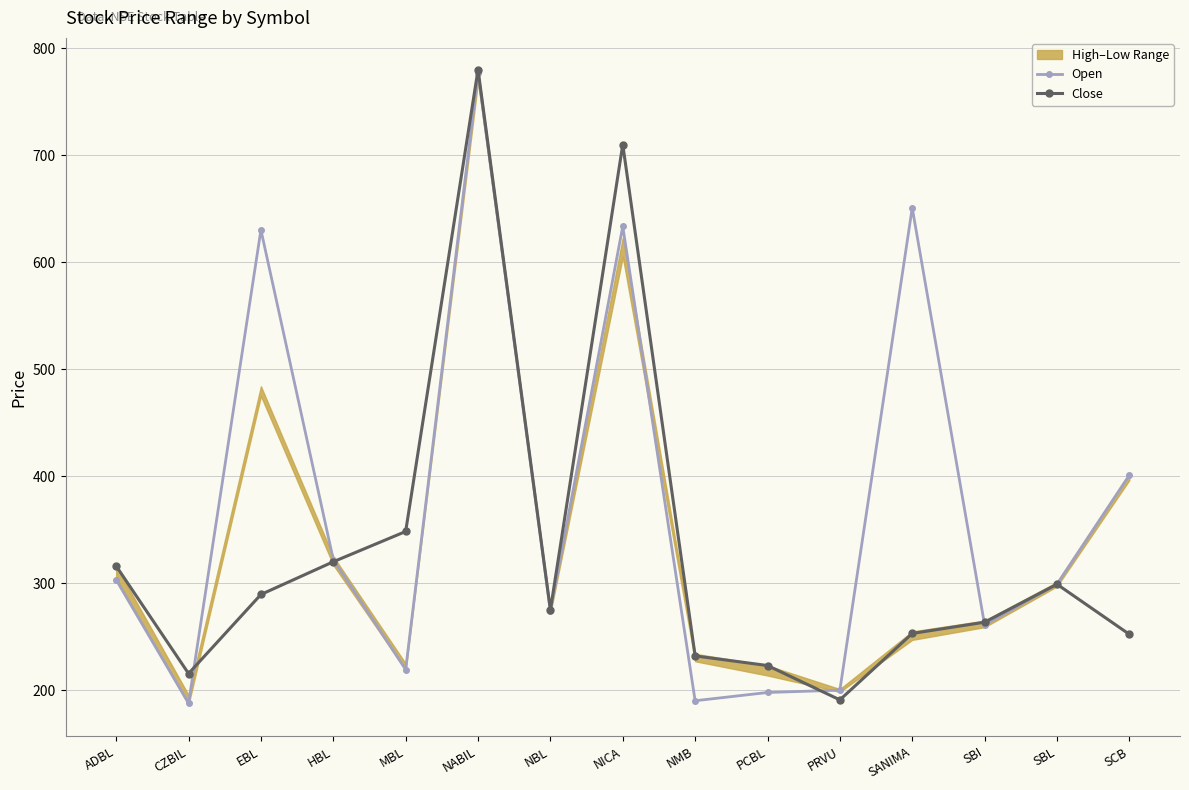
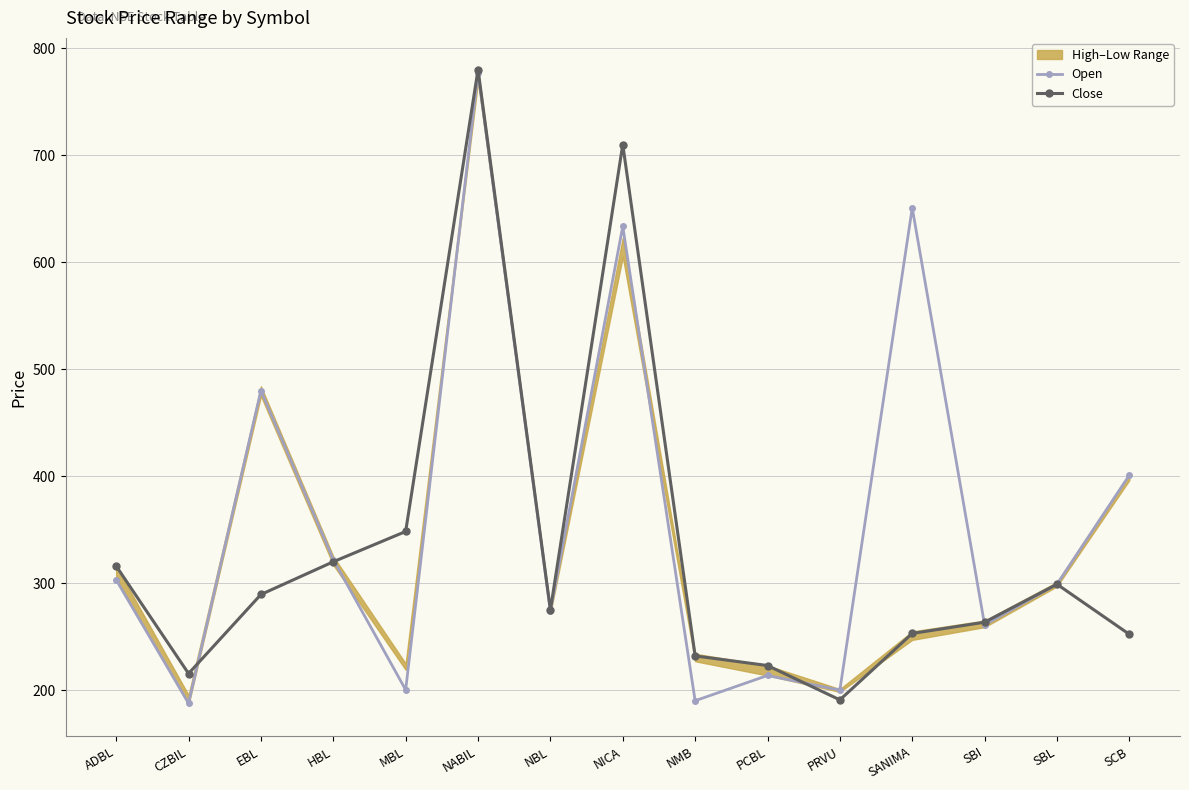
  {
    "Open": {
      "ADBL": 303,
      "CZBIL": 188,
-     "EBL": 630,
-     "MBL": 219,
+     "EBL": 480,
+     "MBL": 200,
      "NABIL": 777,
      "NICA": 634,
      "NMB": 190,
-     "PCBL": 198,
+     "PCBL": 214,
      "SANIMA": 651,
      "SBI": 261
    },
    "Close": {
      "CZBIL": 216,
      "EBL": 289,
      "MBL": 348,
      "NICA": 710,
      "PRVU": 191,
      "SCB": 252
    }
  }
